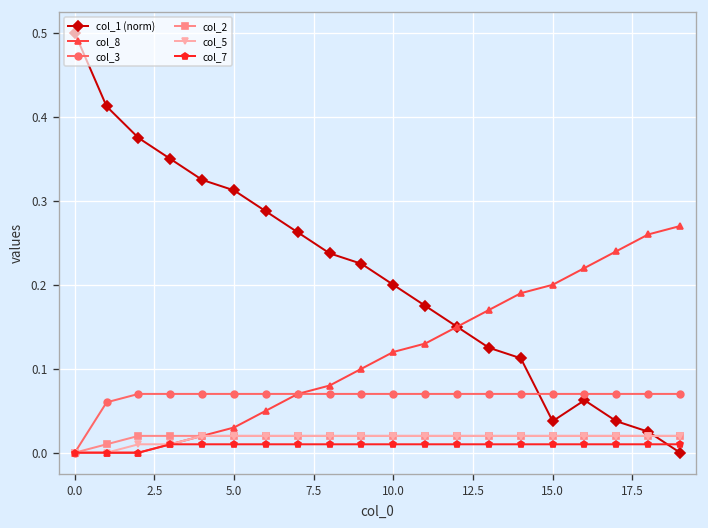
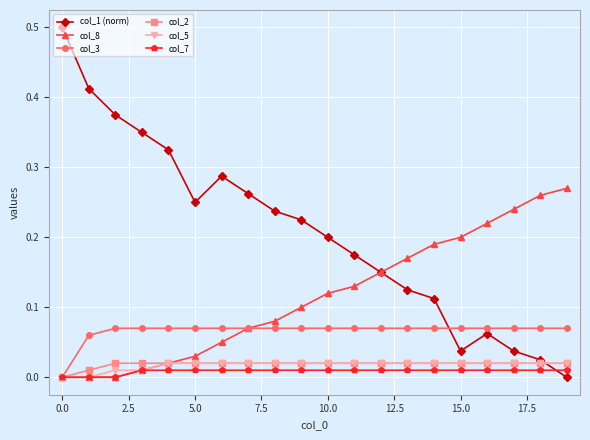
  {
    "col_1 (norm)": {
-     "5.0": 0.31,
+     "5.0": 0.25,
      "10.0": 0.20,
      "15.0": 0.04
    }
  }
